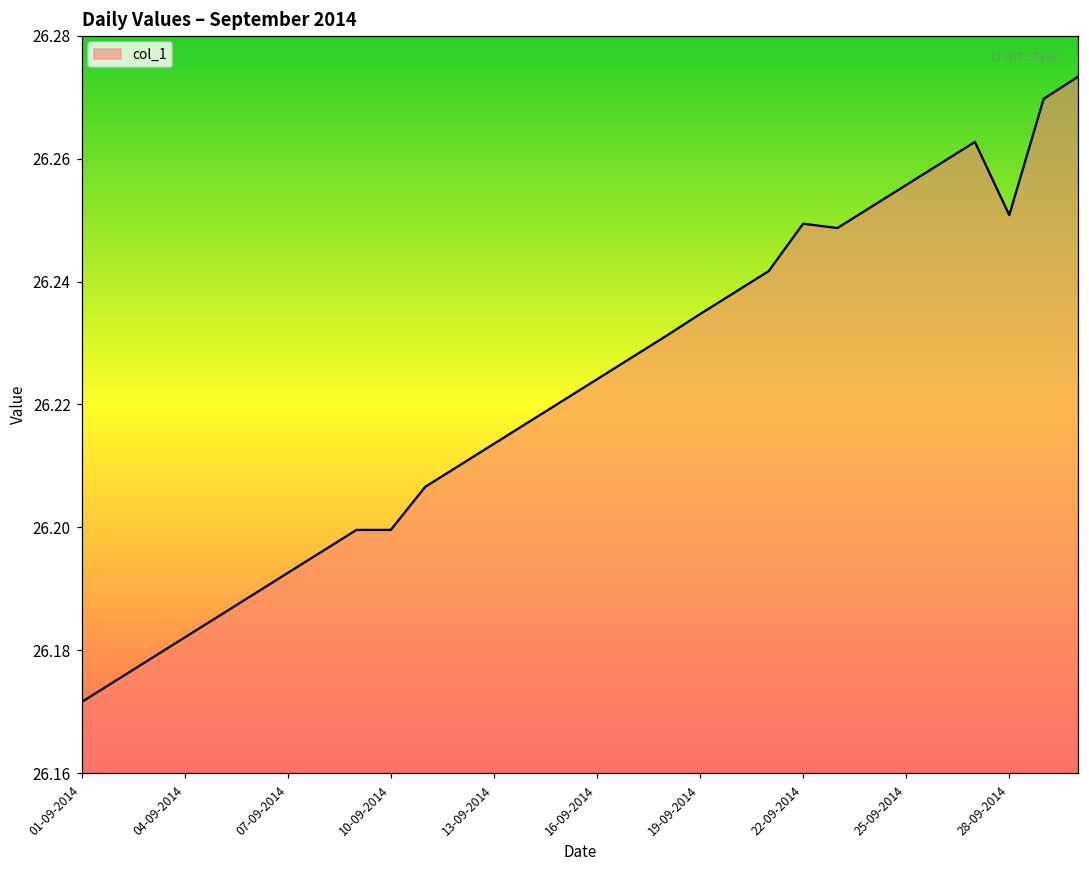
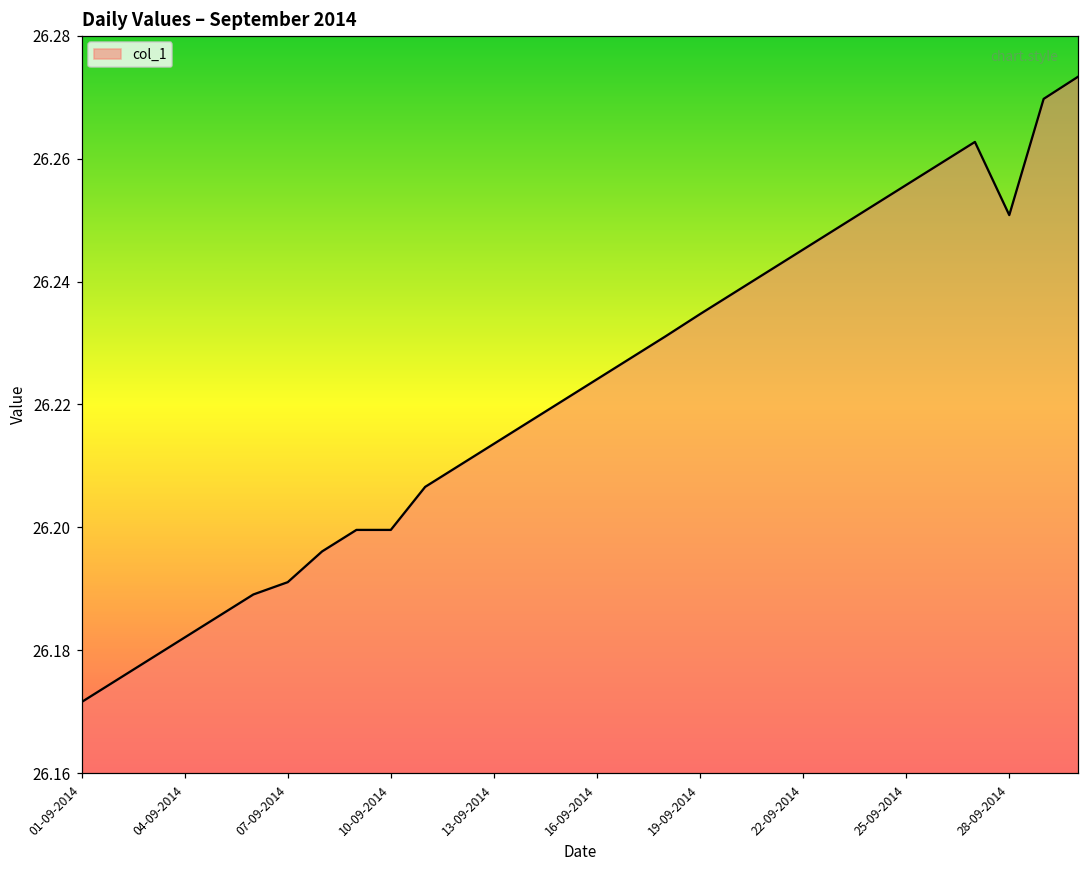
  {
    "01-09-2014": 26.172,
    "04-09-2014": 26.182,
-   "07-09-2014": 26.193,
+   "07-09-2014": 26.191,
    "10-09-2014": 26.200,
    "13-09-2014": 26.214,
    "16-09-2014": 26.224,
    "19-09-2014": 26.235,
-   "22-09-2014": 26.249,
+   "22-09-2014": 26.245,
    "25-09-2014": 26.256,
    "28-09-2014": 26.251
  }
